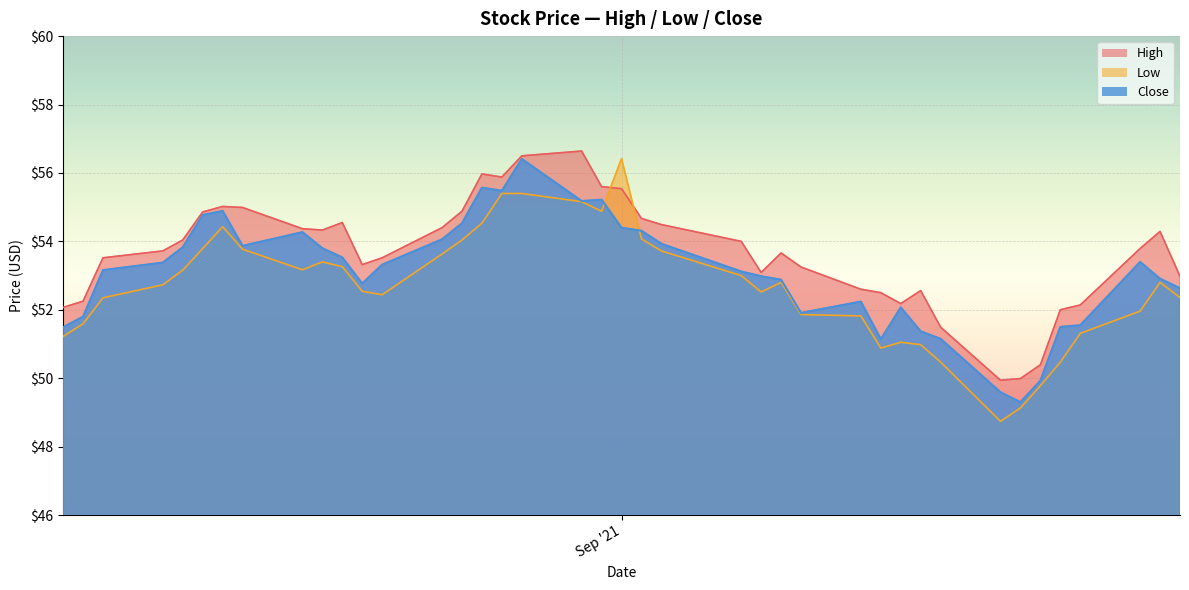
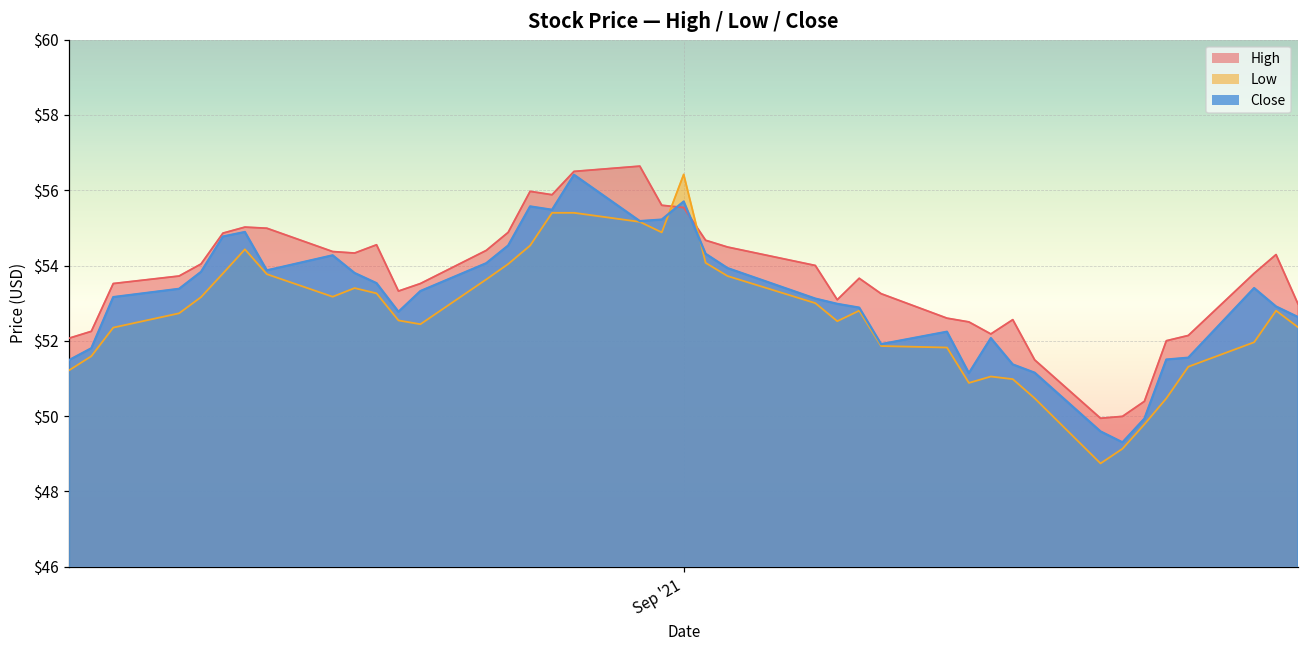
  {
    "High": {
      "Sep '21": "$55.5"
    },
    "Low": {
      "Sep '21": "$56.4"
    },
    "Close": {
-     "Sep '21": "$54.4"
+     "Sep '21": "$55.7"
    }
  }
